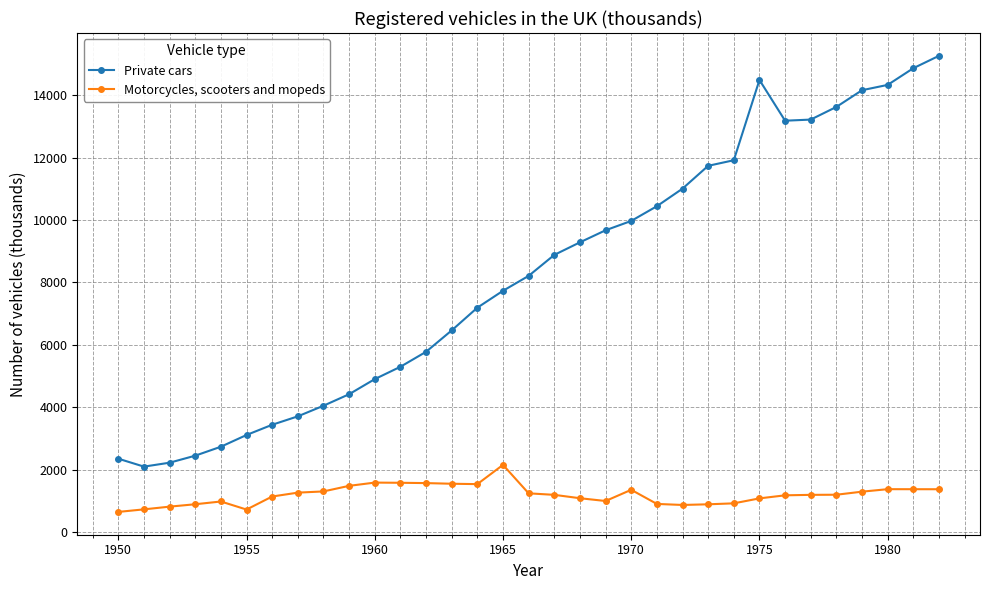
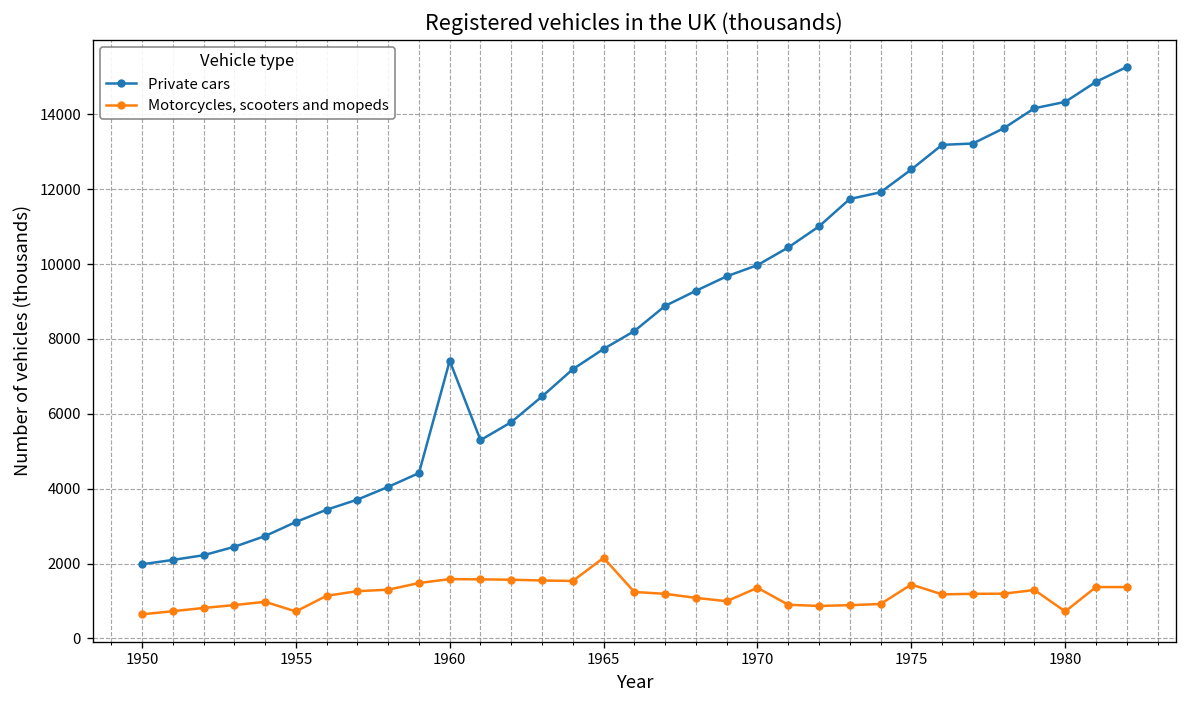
  {
    "Private cars": {
-     "1950": 2300,
+     "1950": 2000,
      "1955": 3100,
-     "1960": 4900,
+     "1960": 7400,
      "1965": 7700,
      "1970": 10000,
-     "1975": 14500,
+     "1975": 12500,
      "1980": 14300
    },
    "Motorcycles, scooters and mopeds": {
      "1950": 600,
      "1955": 700,
      "1960": 1600,
      "1965": 2200,
      "1970": 1400,
-     "1975": 1100,
-     "1980": 1400
+     "1975": 1400,
+     "1980": 700
    }
  }
